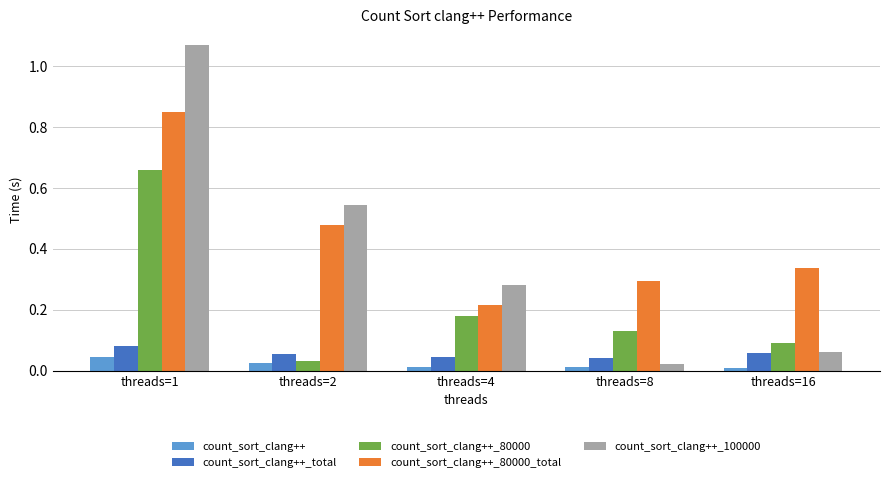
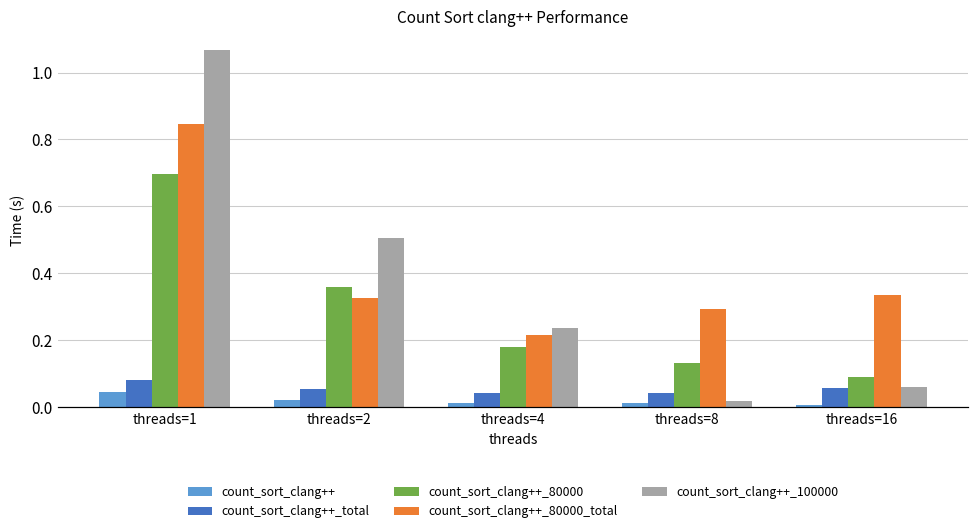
  {
    "count_sort_clang++_80000": {
-     "threads=1": 0.66,
-     "threads=2": 0.03,
+     "threads=1": 0.70,
+     "threads=2": 0.36,
      "threads=4": 0.18,
      "threads=8": 0.13,
      "threads=16": 0.09
    },
    "count_sort_clang++_80000_total": {
      "threads=1": 0.85,
-     "threads=2": 0.48,
+     "threads=2": 0.33,
      "threads=4": 0.22,
      "threads=8": 0.29,
      "threads=16": 0.34
    },
    "count_sort_clang++_100000": {
      "threads=1": 1.07,
-     "threads=2": 0.54,
-     "threads=4": 0.28,
+     "threads=2": 0.51,
+     "threads=4": 0.24,
      "threads=8": 0.02,
      "threads=16": 0.06
    }
  }
